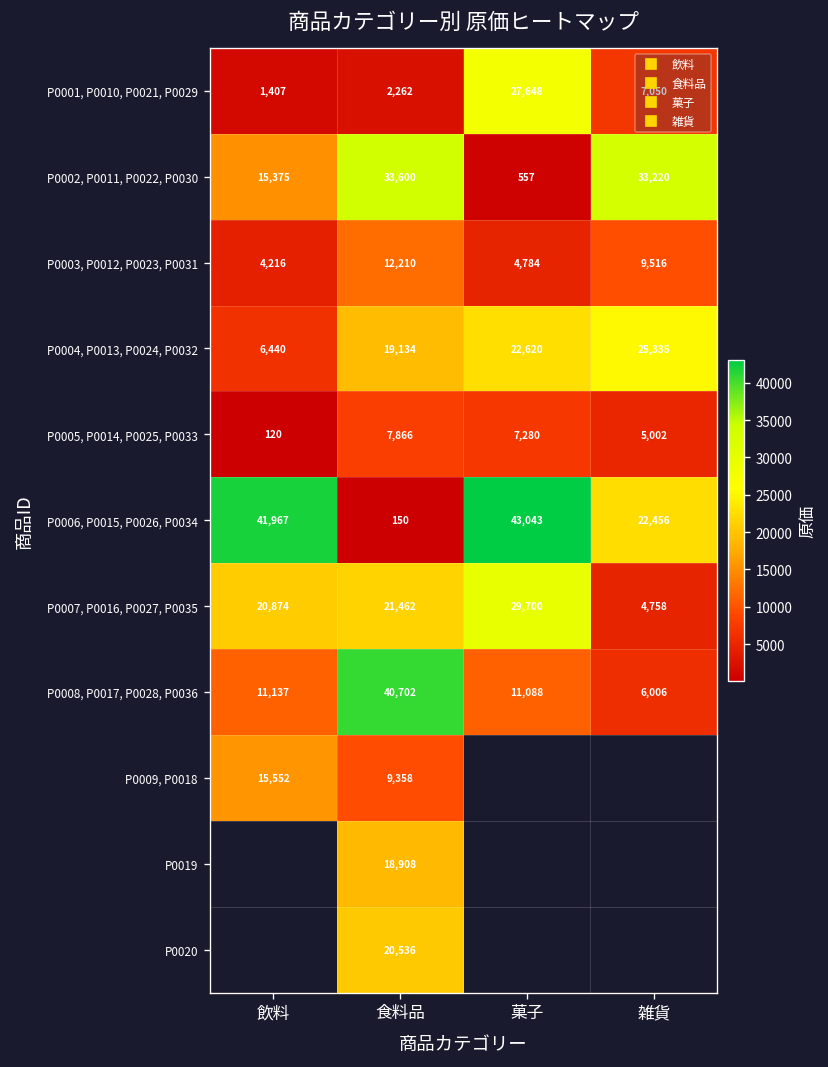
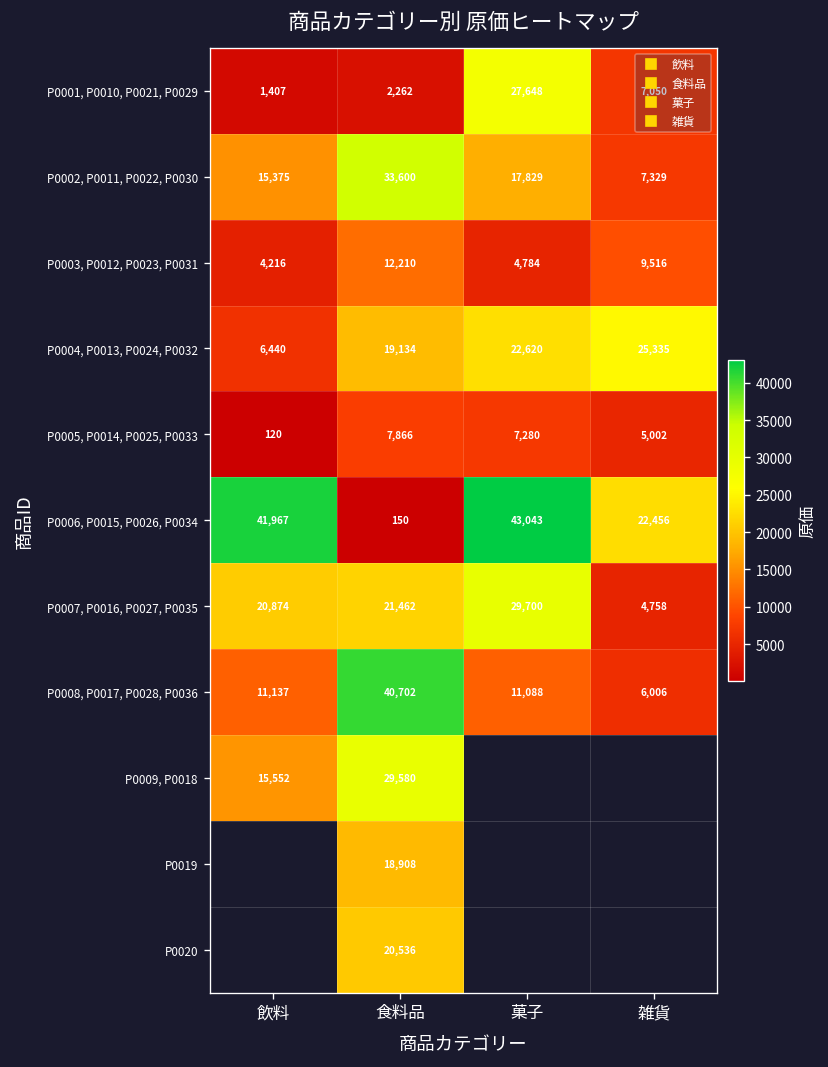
  {
    "P0001, P0010, P0021, P0029": {
      "飲料": "1,407",
      "食料品": "2,262",
      "菓子": "27,648"
    },
    "P0002, P0011, P0022, P0030": {
      "飲料": "15,375",
      "食料品": "33,600",
-     "菓子": "557",
-     "雑貨": "33,220"
+     "菓子": "17,829",
+     "雑貨": "7,329"
    },
    "P0003, P0012, P0023, P0031": {
      "飲料": "4,216",
      "食料品": "12,210",
      "菓子": "4,784",
      "雑貨": "9,516"
    },
    "P0004, P0013, P0024, P0032": {
      "飲料": "6,440",
      "食料品": "19,134",
      "菓子": "22,620",
      "雑貨": "25,335"
    },
    "P0005, P0014, P0025, P0033": {
      "飲料": "120",
      "食料品": "7,866",
      "菓子": "7,280",
      "雑貨": "5,002"
    },
    "P0006, P0015, P0026, P0034": {
      "飲料": "41,967",
      "食料品": "150",
      "菓子": "43,043",
      "雑貨": "22,456"
    },
    "P0007, P0016, P0027, P0035": {
      "飲料": "20,874",
      "食料品": "21,462",
      "菓子": "29,700",
      "雑貨": "4,758"
    },
    "P0008, P0017, P0028, P0036": {
      "飲料": "11,137",
      "食料品": "40,702",
      "菓子": "11,088",
      "雑貨": "6,006"
    },
    "P0009, P0018": {
      "飲料": "15,552",
-     "食料品": "9,358"
+     "食料品": "29,580"
    },
    "P0019": {
      "食料品": "18,908"
    },
    "P0020": {
      "食料品": "20,536"
    }
  }
